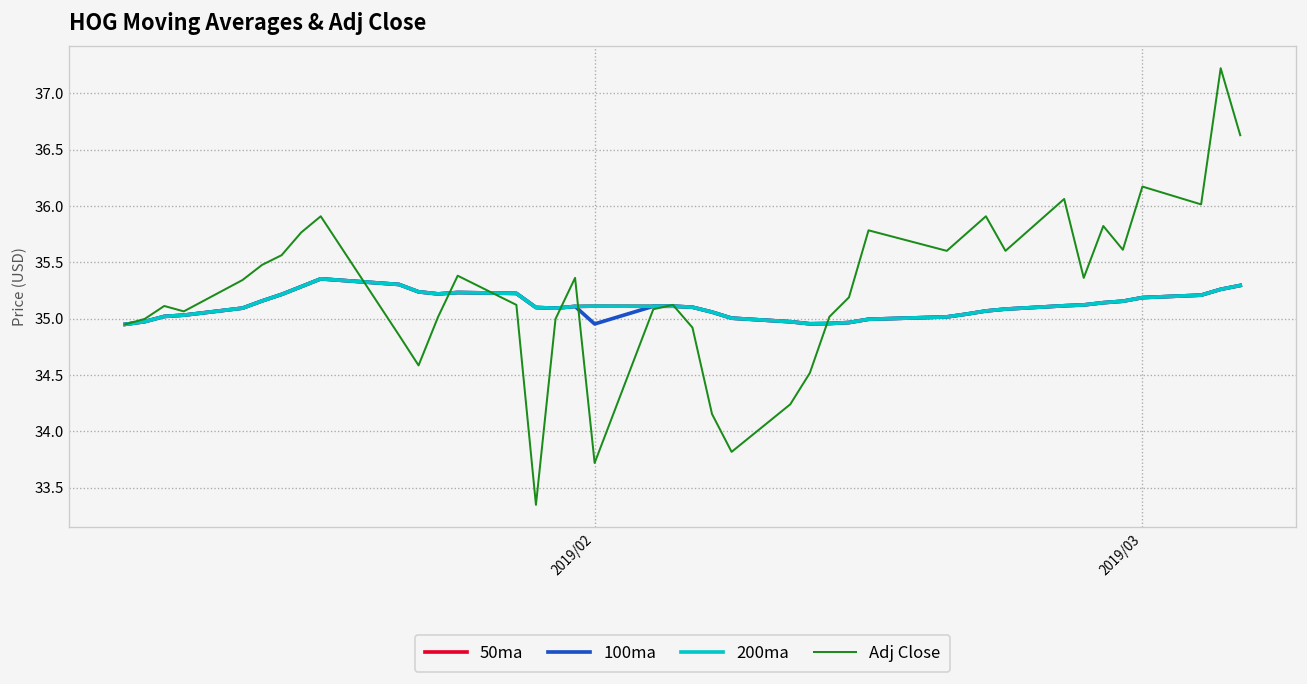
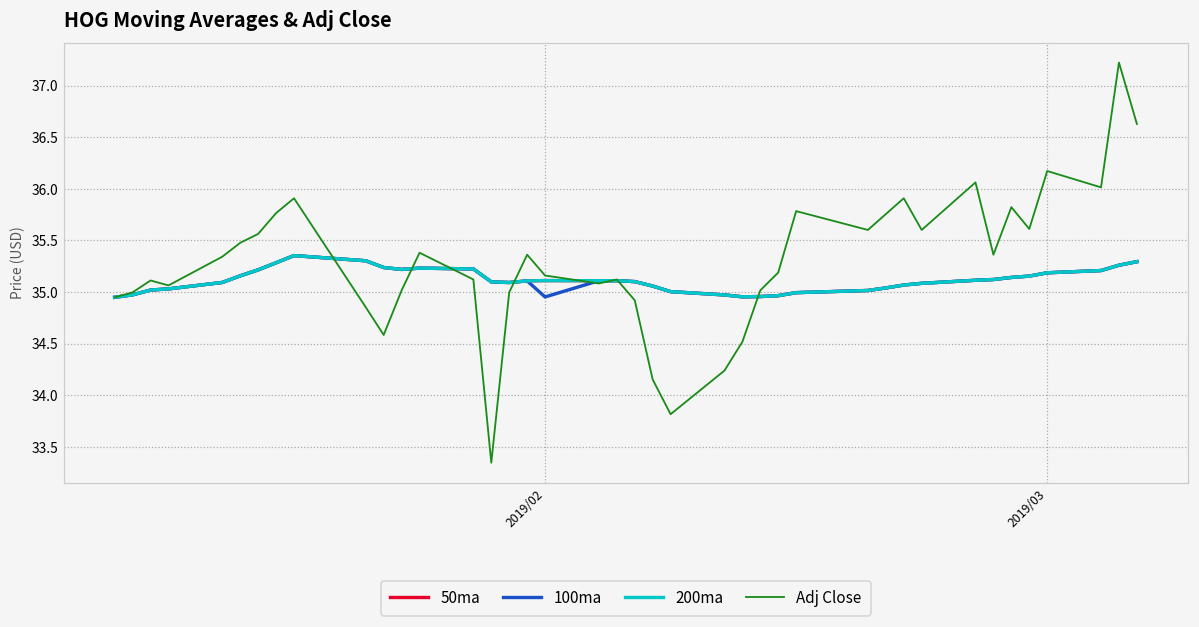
  {
    "200ma": {
      "2019/02": 35.1
    },
    "100ma": {
      "2019/02": 35.0
    },
    "Adj Close": {
-     "2019/02": 33.7,
+     "2019/02": 35.2,
      "2019/03": 36.2
    }
  }
